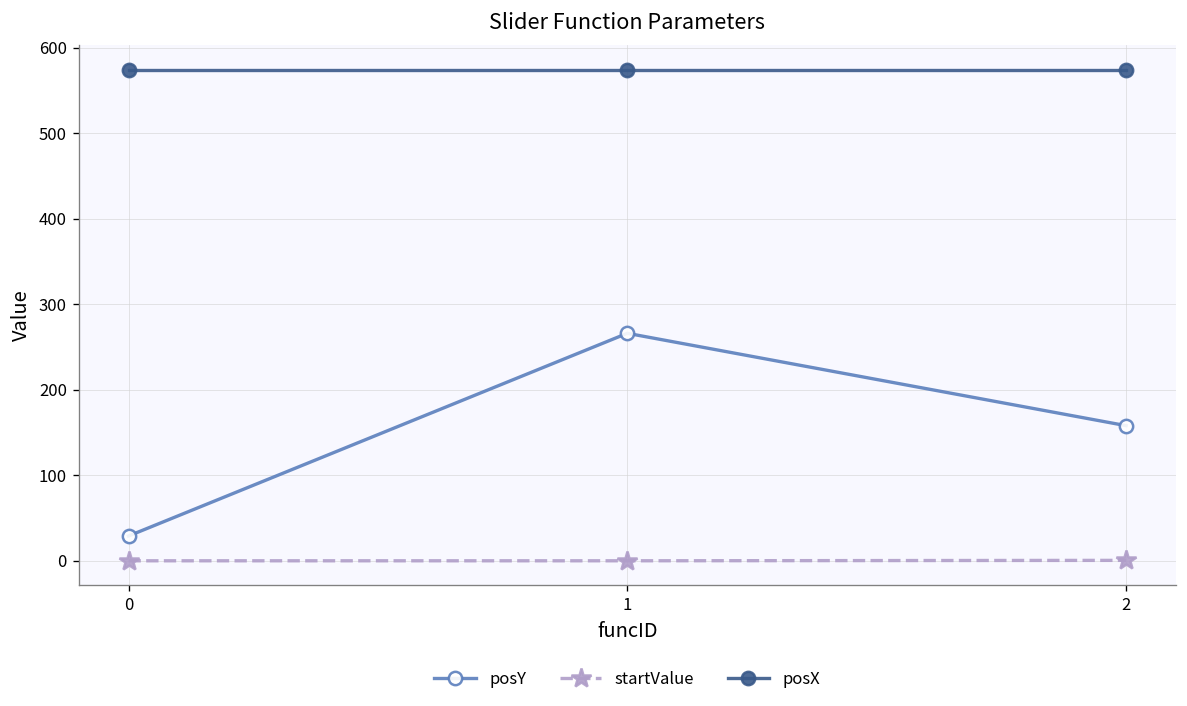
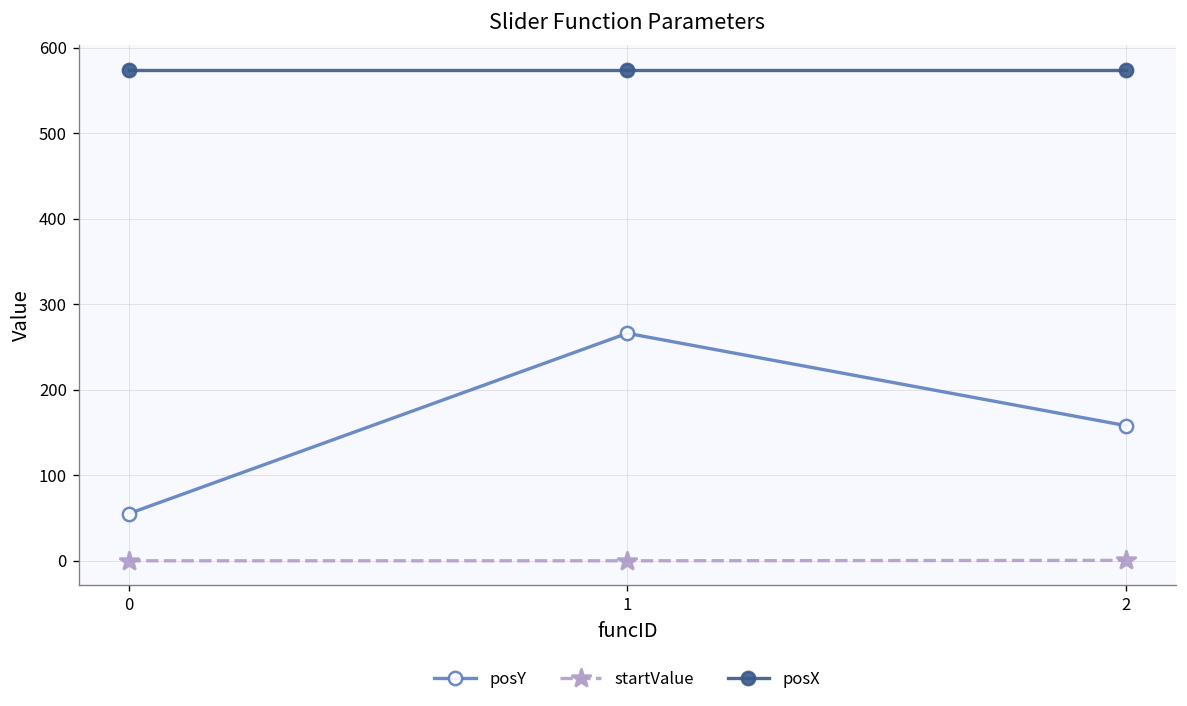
  {
    "posY": {
-     "0": 30,
+     "0": 60,
      "1": 270,
      "2": 160
    },
    "startValue": {
      "0": 0,
      "1": 0,
      "2": 0
    },
    "posX": {
      "0": 570,
      "1": 570,
      "2": 570
    }
  }
